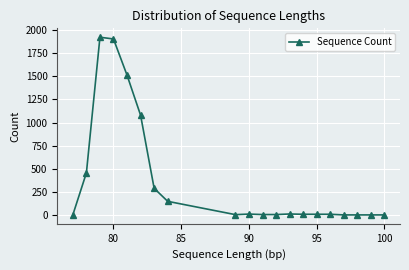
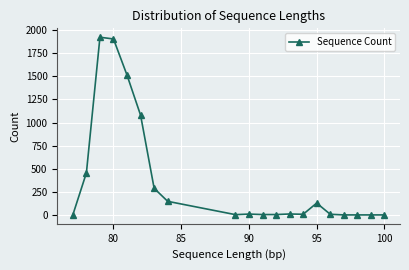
  {
    "80": 1900,
    "90": 0,
-   "95": 0,
+   "95": 100,
    "100": 0
  }
